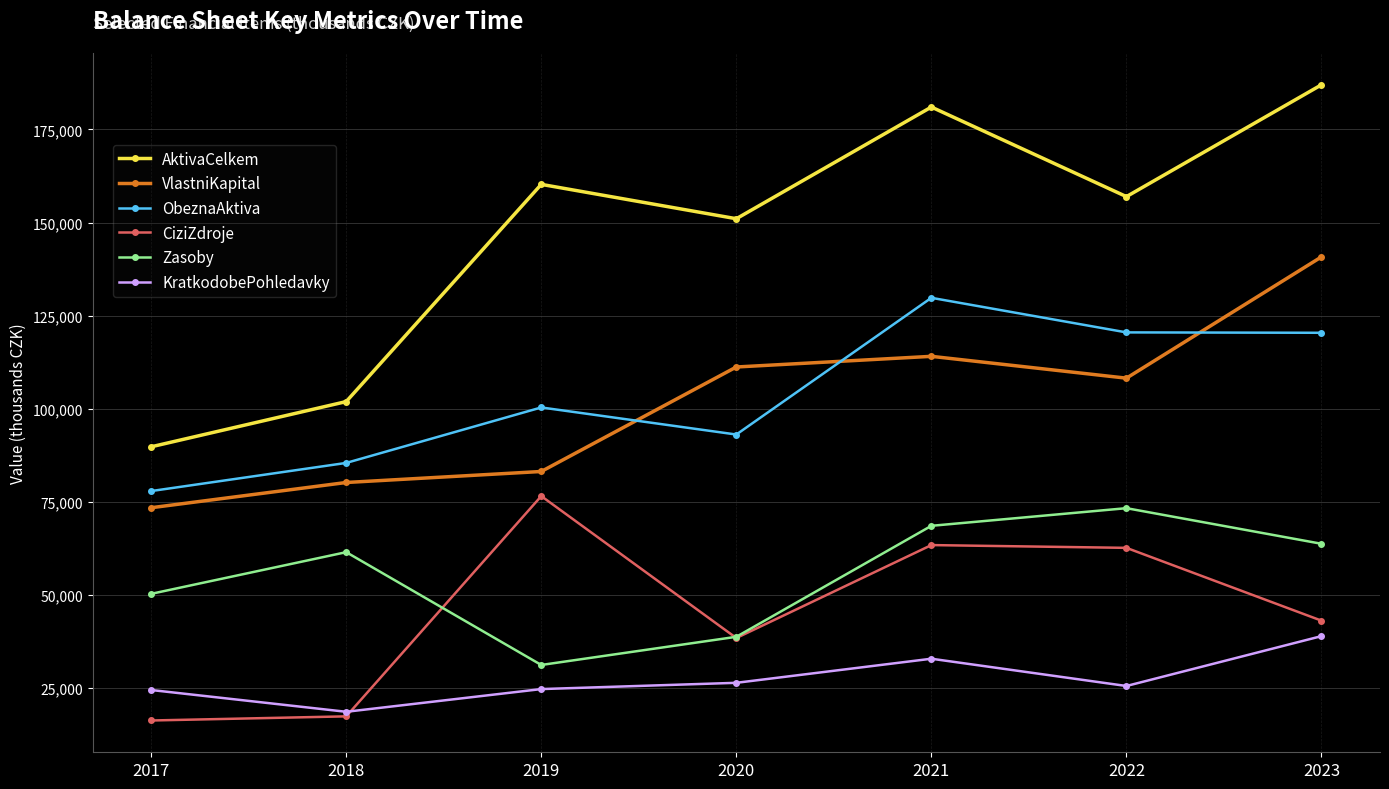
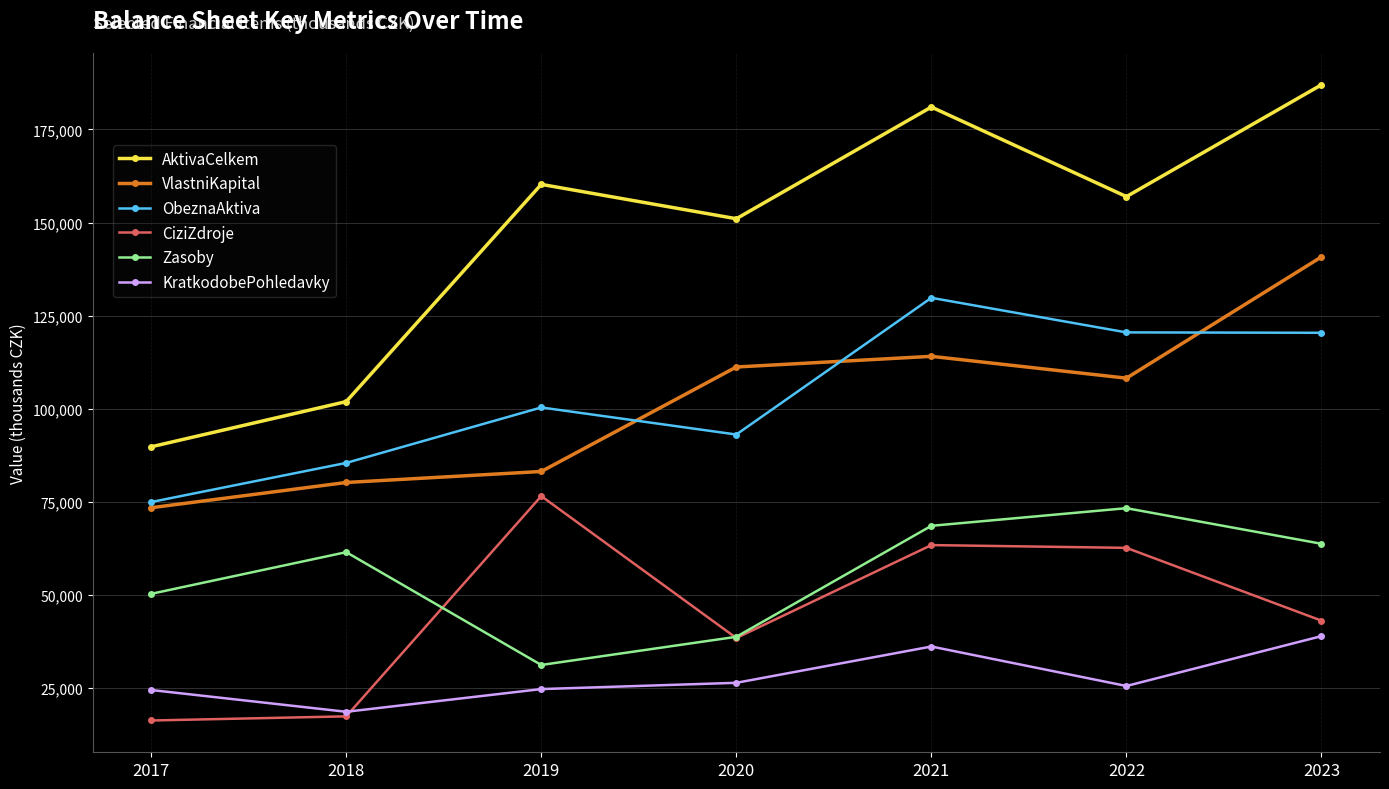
  {
    "AktivaCelkem": {
      "2017": "90,000",
      "2018": "102,000",
      "2019": "160,000",
      "2020": "151,000",
      "2021": "181,000",
      "2022": "157,000",
      "2023": "187,000"
    },
    "VlastniKapital": {
      "2017": "73,000",
      "2018": "80,000",
      "2019": "83,000",
      "2020": "111,000",
      "2021": "114,000",
      "2022": "108,000",
      "2023": "141,000"
    },
    "ObeznaAktiva": {
-     "2017": "78,000",
+     "2017": "75,000",
      "2018": "85,000",
      "2019": "100,000",
      "2020": "93,000",
      "2021": "130,000",
      "2022": "121,000",
      "2023": "120,000"
    },
    "CiziZdroje": {
      "2017": "16,000",
      "2018": "17,000",
      "2019": "77,000",
      "2021": "63,000",
      "2022": "63,000",
      "2023": "43,000"
    },
    "Zasoby": {
      "2017": "50,000",
      "2018": "61,000",
      "2019": "31,000",
      "2021": "69,000",
      "2022": "73,000",
      "2023": "64,000"
    },
    "KratkodobePohledavky": {
      "2017": "24,000",
      "2018": "19,000",
      "2019": "25,000",
      "2020": "26,000",
-     "2021": "33,000",
+     "2021": "36,000",
      "2022": "26,000",
      "2023": "39,000"
    }
  }
